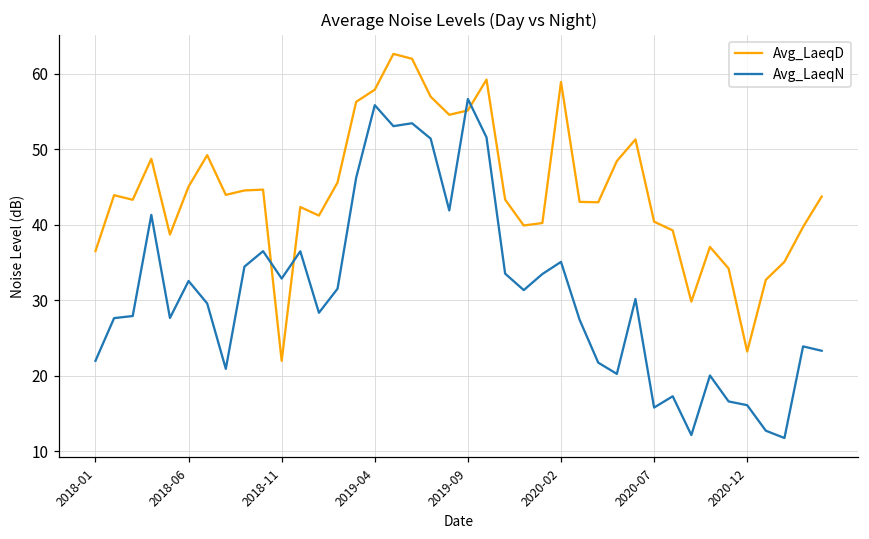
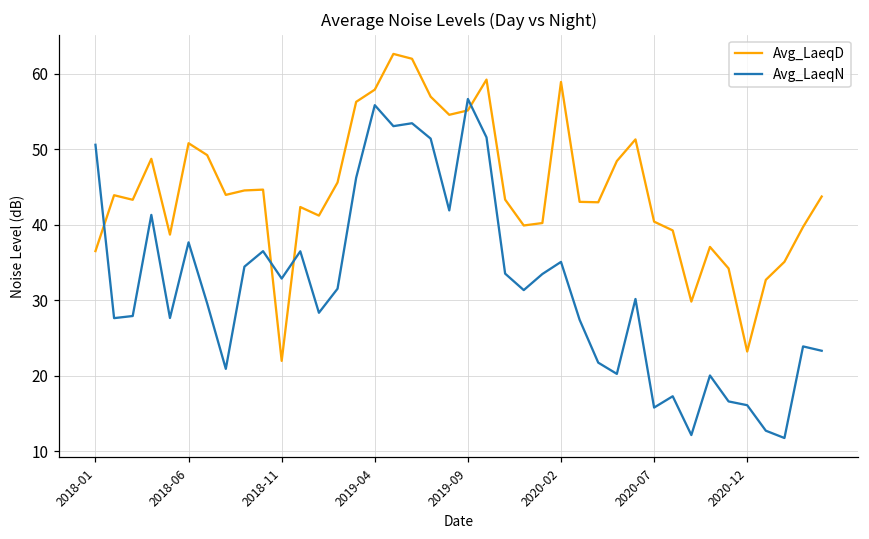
  {
    "Avg_LaeqD": {
      "2018-01": 37,
-     "2018-06": 45,
+     "2018-06": 51,
      "2018-11": 22,
      "2019-04": 58,
      "2019-09": 55,
      "2020-02": 59,
      "2020-07": 40,
      "2020-12": 23
    },
    "Avg_LaeqN": {
-     "2018-01": 22,
-     "2018-06": 33,
+     "2018-01": 51,
+     "2018-06": 38,
      "2018-11": 33,
      "2019-04": 56,
      "2019-09": 57,
      "2020-02": 35,
      "2020-07": 16,
      "2020-12": 16
    }
  }
